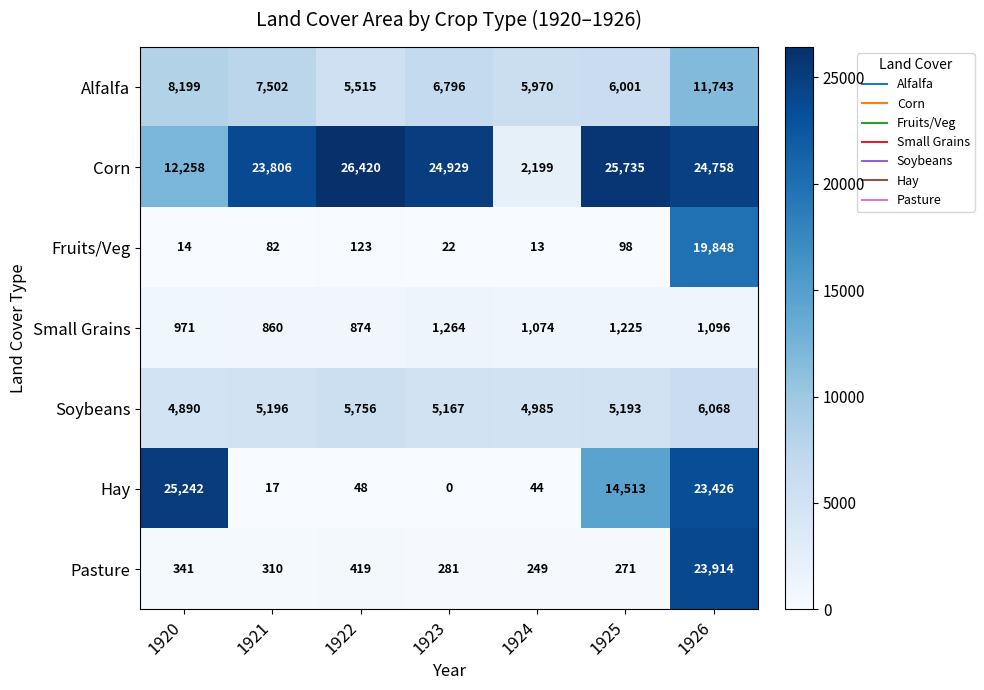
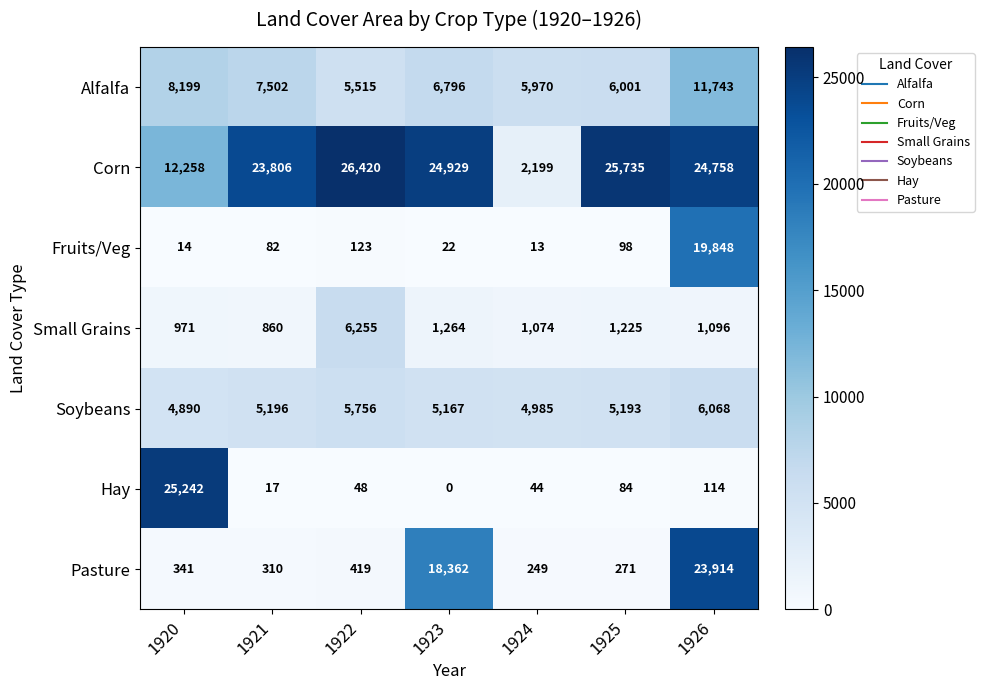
  {
    "Alfalfa": {
      "1920": "8,199",
      "1921": "7,502",
      "1922": "5,515",
      "1923": "6,796",
      "1924": "5,970",
      "1925": "6,001",
      "1926": "11,743"
    },
    "Corn": {
      "1920": "12,258",
      "1921": "23,806",
      "1922": "26,420",
      "1923": "24,929",
      "1924": "2,199",
      "1925": "25,735",
      "1926": "24,758"
    },
    "Fruits/Veg": {
      "1920": "14",
      "1921": "82",
      "1922": "123",
      "1923": "22",
      "1924": "13",
      "1925": "98",
      "1926": "19,848"
    },
    "Small Grains": {
      "1920": "971",
      "1921": "860",
-     "1922": "874",
+     "1922": "6,255",
      "1923": "1,264",
      "1924": "1,074",
      "1925": "1,225",
      "1926": "1,096"
    },
    "Soybeans": {
      "1920": "4,890",
      "1921": "5,196",
      "1922": "5,756",
      "1923": "5,167",
      "1924": "4,985",
      "1925": "5,193",
      "1926": "6,068"
    },
    "Hay": {
      "1920": "25,242",
      "1921": "17",
      "1922": "48",
      "1923": "0",
      "1924": "44",
-     "1925": "14,513",
-     "1926": "23,426"
+     "1925": "84",
+     "1926": "114"
    },
    "Pasture": {
      "1920": "341",
      "1921": "310",
      "1922": "419",
-     "1923": "281",
+     "1923": "18,362",
      "1924": "249",
      "1925": "271",
      "1926": "23,914"
    }
  }
